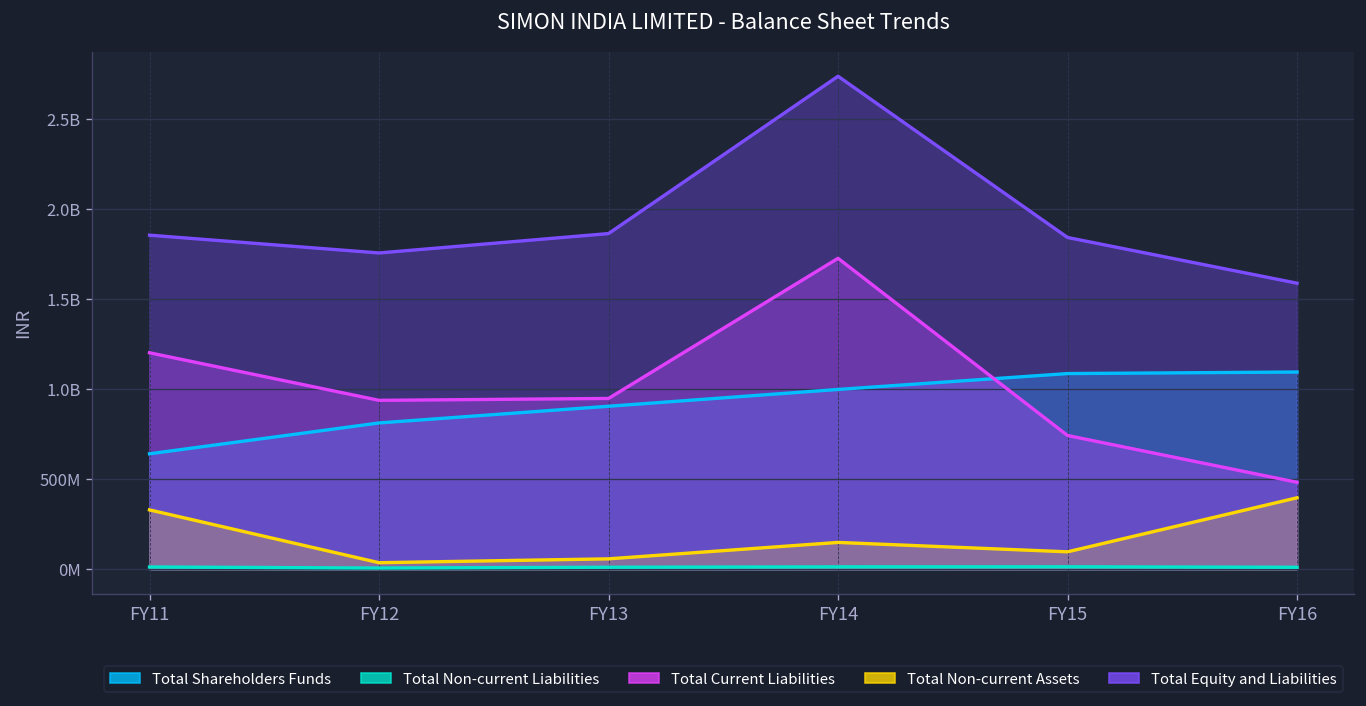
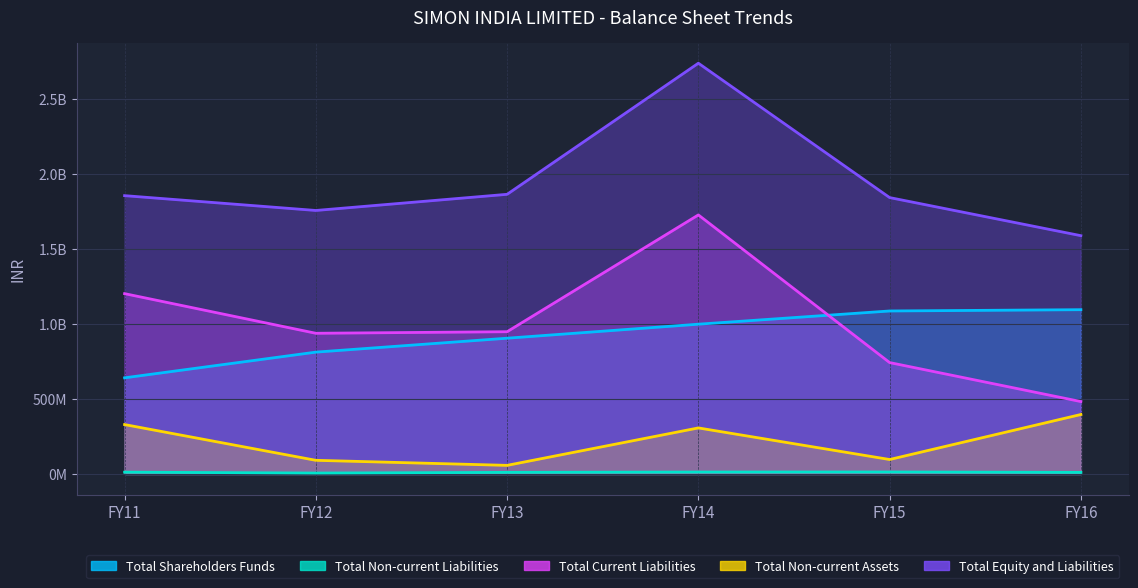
  {
    "Total Non-current Assets": {
      "FY11": 330000000,
-     "FY12": 40000000,
+     "FY12": 90000000,
      "FY13": 60000000,
-     "FY14": 150000000,
+     "FY14": 310000000,
      "FY15": 100000000,
      "FY16": 400000000
    }
  }
